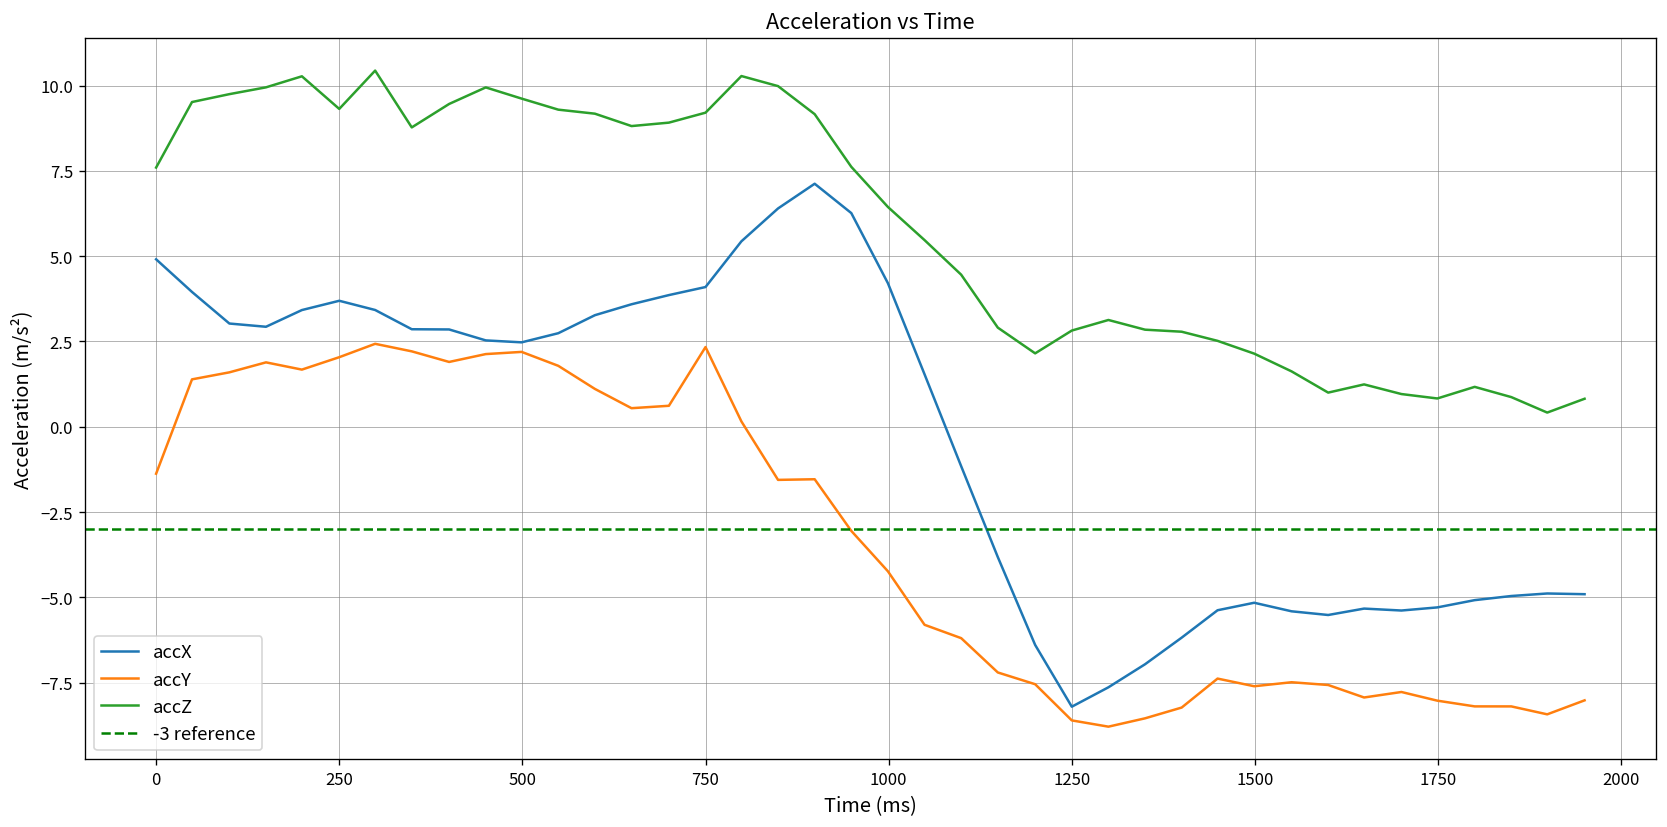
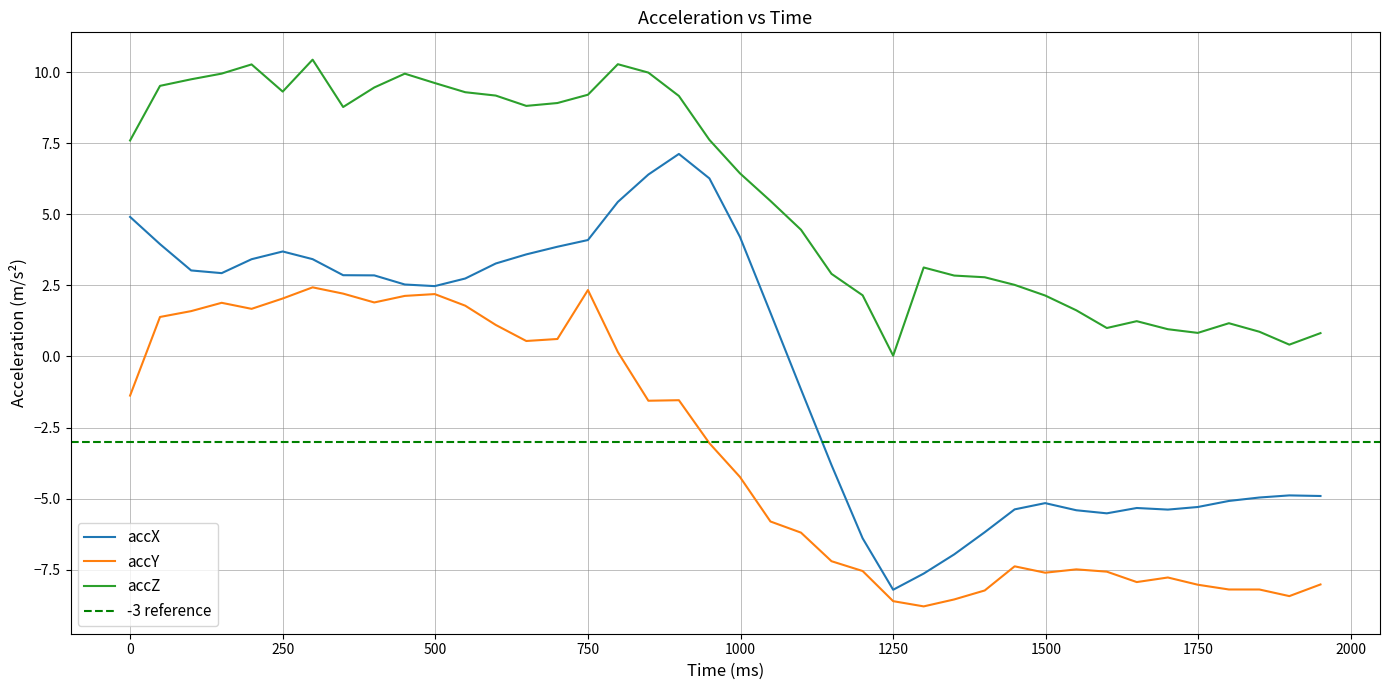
  {
    "accX": {
      "0": 4.9,
      "250": 3.7,
      "750": 4.1,
      "1250": -8.2
    },
    "accY": {
      "0": -1.4,
      "250": 2.0,
      "750": 2.3,
      "1250": -8.6
    },
    "accZ": {
      "0": 7.6,
      "250": 9.3,
      "750": 9.2,
-     "1250": 2.8
+     "1250": 0.0
    }
  }
